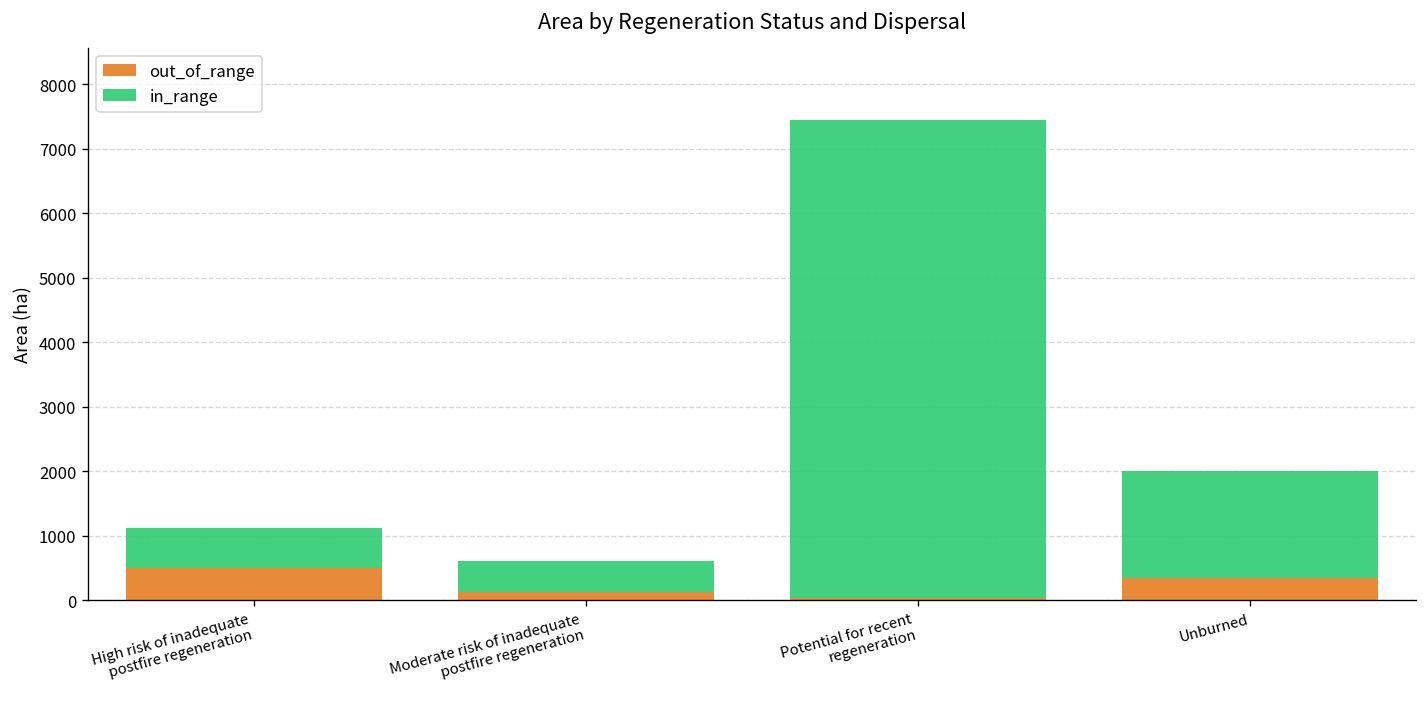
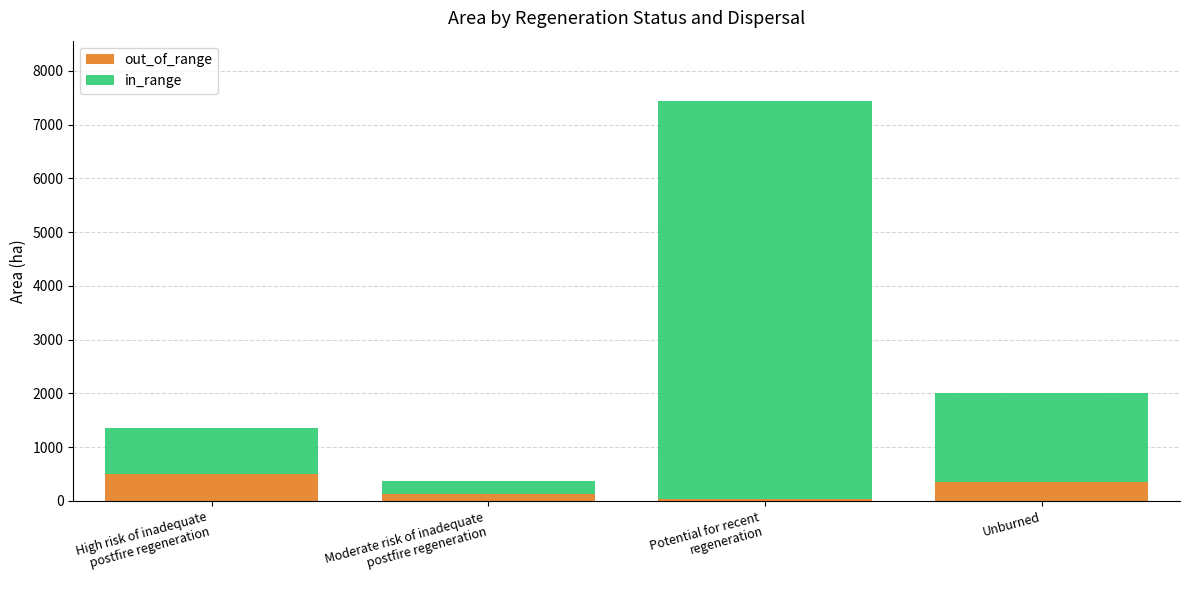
  {
    "out_of_range": {
      "High risk of inadequate postfire regeneration": 500,
      "Moderate risk of inadequate postfire regeneration": 100,
      "Unburned": 300
    },
    "in_range": {
-     "High risk of inadequate postfire regeneration": 600,
-     "Moderate risk of inadequate postfire regeneration": 500,
+     "High risk of inadequate postfire regeneration": 800,
+     "Moderate risk of inadequate postfire regeneration": 200,
      "Potential for recent regeneration": 7400,
      "Unburned": 1700
    }
  }
